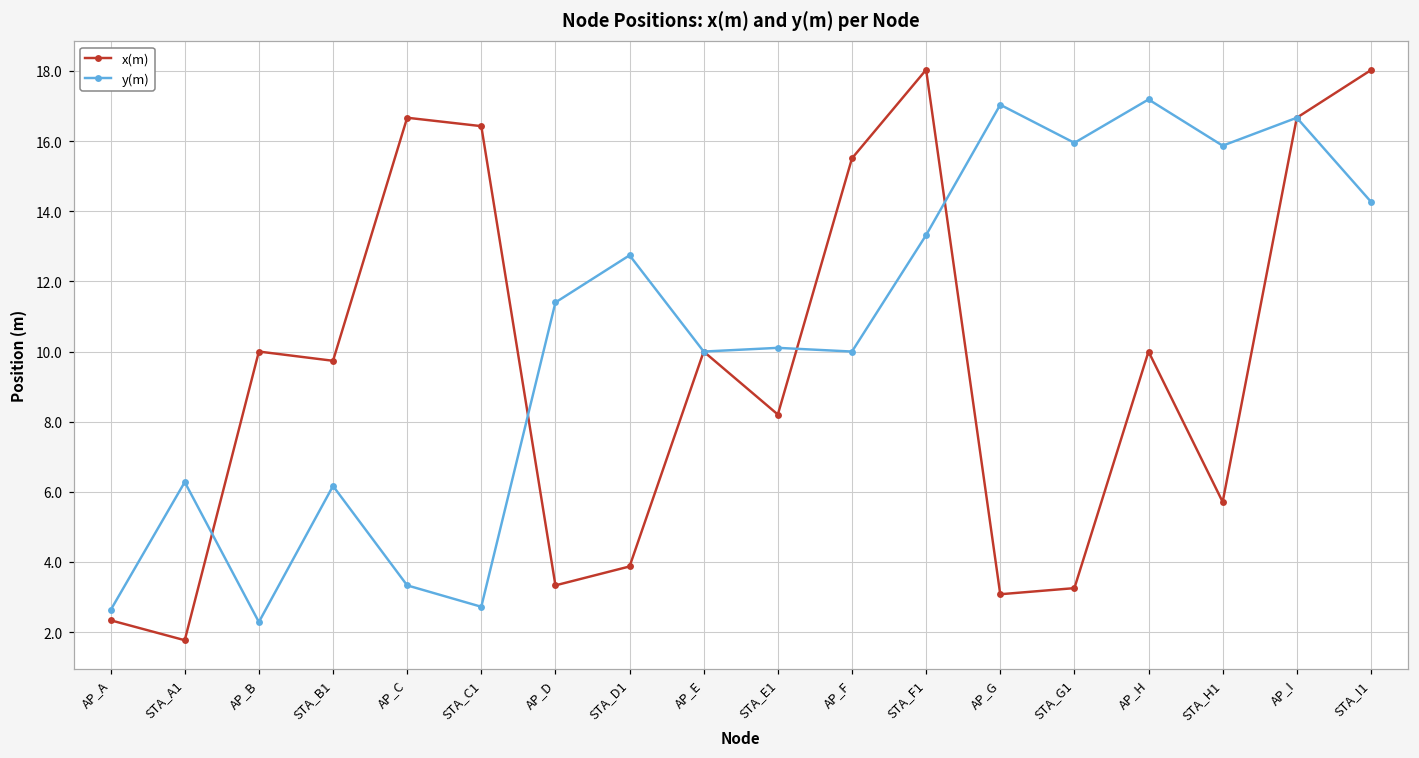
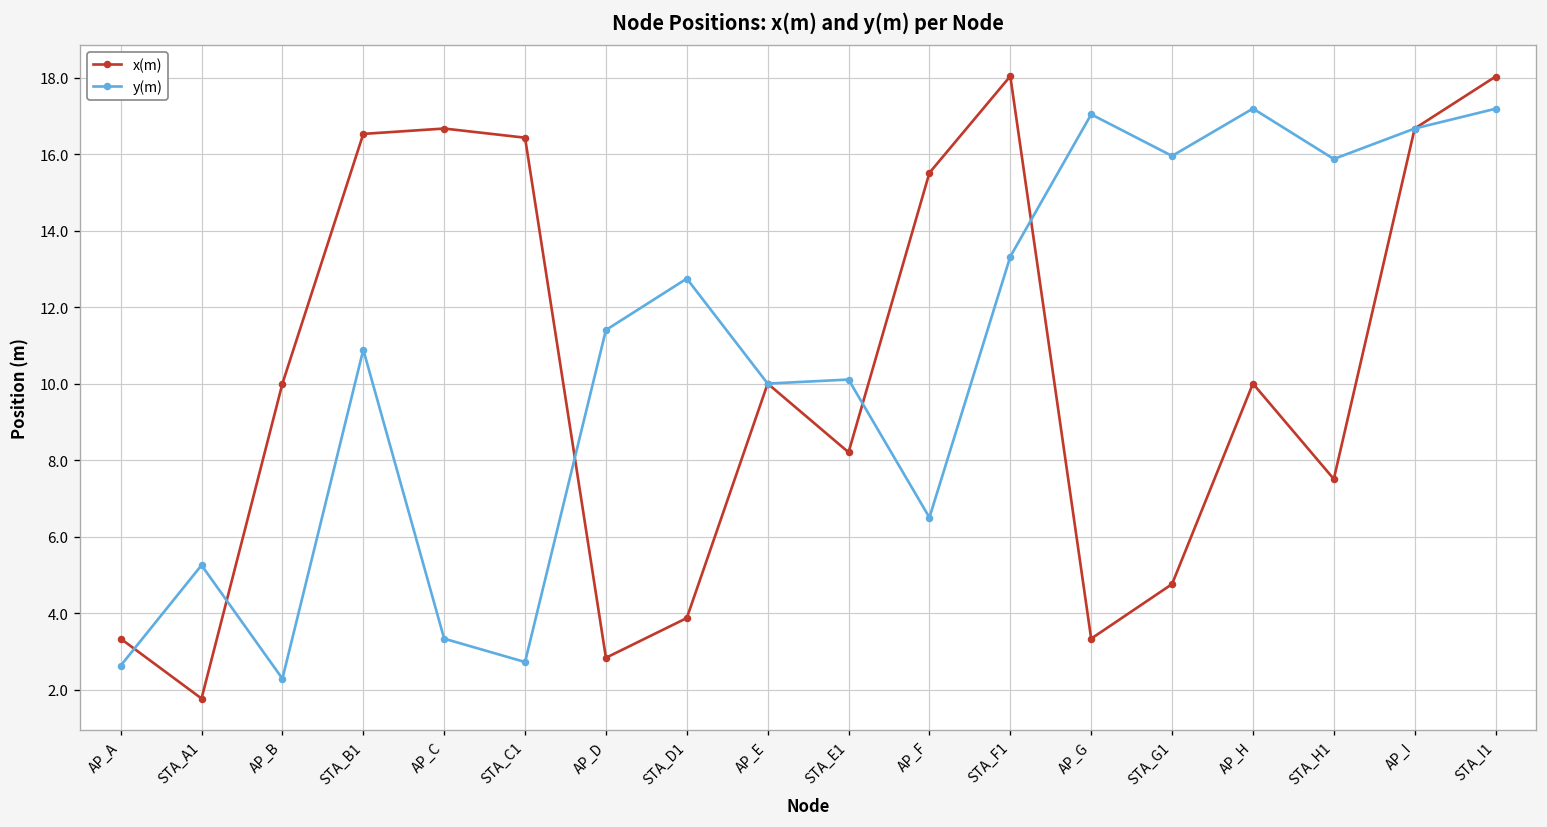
  {
    "x(m)": {
-     "AP_A": 2.3,
+     "AP_A": 3.3,
      "STA_A1": 1.8,
      "AP_B": 10.0,
-     "STA_B1": 9.7,
+     "STA_B1": 16.5,
      "AP_C": 16.7,
      "STA_C1": 16.4,
-     "AP_D": 3.3,
+     "AP_D": 2.8,
      "STA_D1": 3.9,
      "STA_E1": 8.2,
      "AP_F": 15.5,
      "STA_F1": 18.0,
-     "AP_G": 3.1,
-     "STA_G1": 3.3,
+     "AP_G": 3.3,
+     "STA_G1": 4.8,
      "AP_H": 10.0,
-     "STA_H1": 5.7,
+     "STA_H1": 7.5,
      "STA_I1": 18.0
    },
    "y(m)": {
      "AP_A": 2.6,
-     "STA_A1": 6.3,
+     "STA_A1": 5.3,
      "AP_B": 2.3,
-     "STA_B1": 6.2,
+     "STA_B1": 10.9,
      "AP_C": 3.3,
      "STA_C1": 2.7,
      "AP_D": 11.4,
      "STA_D1": 12.7,
      "STA_E1": 10.1,
-     "AP_F": 10.0,
+     "AP_F": 6.5,
      "STA_F1": 13.3,
      "AP_G": 17.0,
      "STA_G1": 16.0,
      "AP_H": 17.2,
      "STA_H1": 15.9,
-     "STA_I1": 14.3
+     "STA_I1": 17.2
    }
  }
